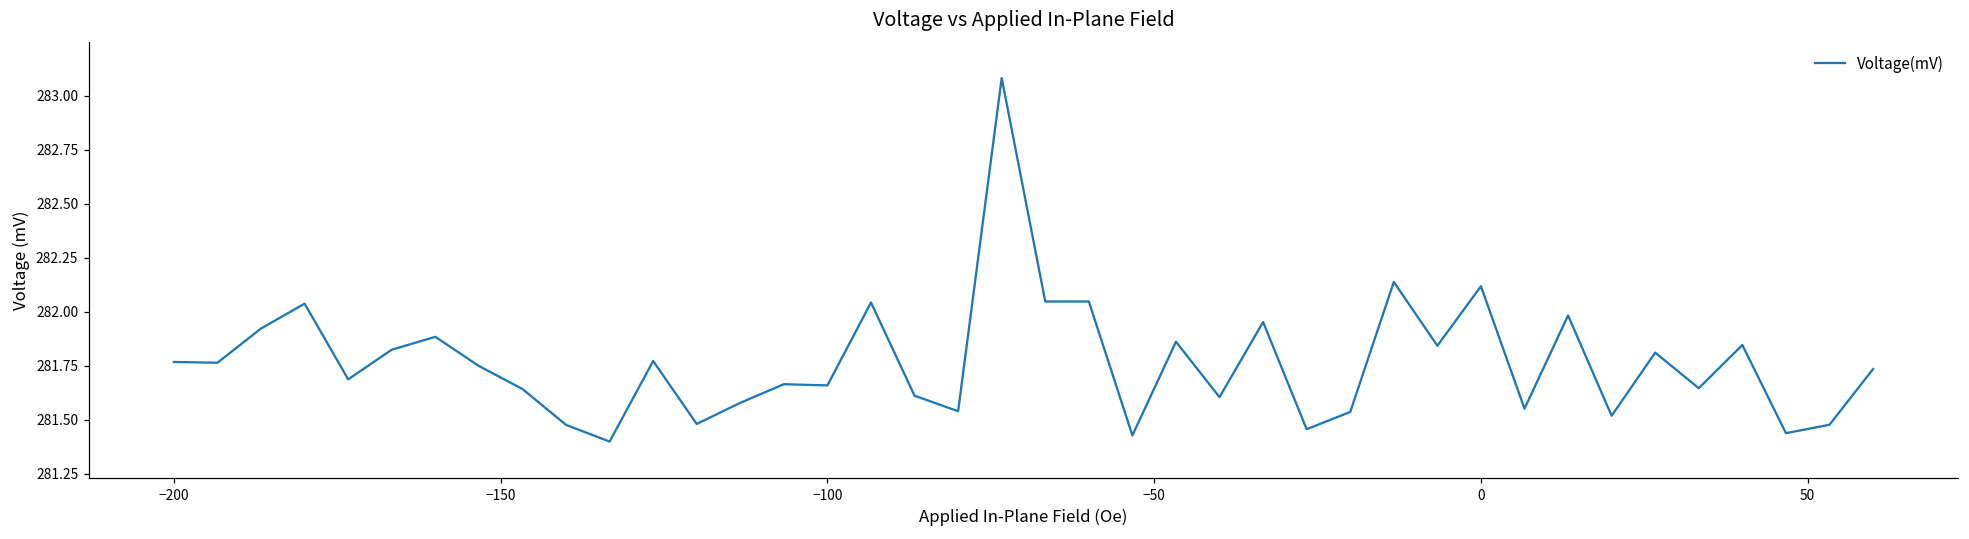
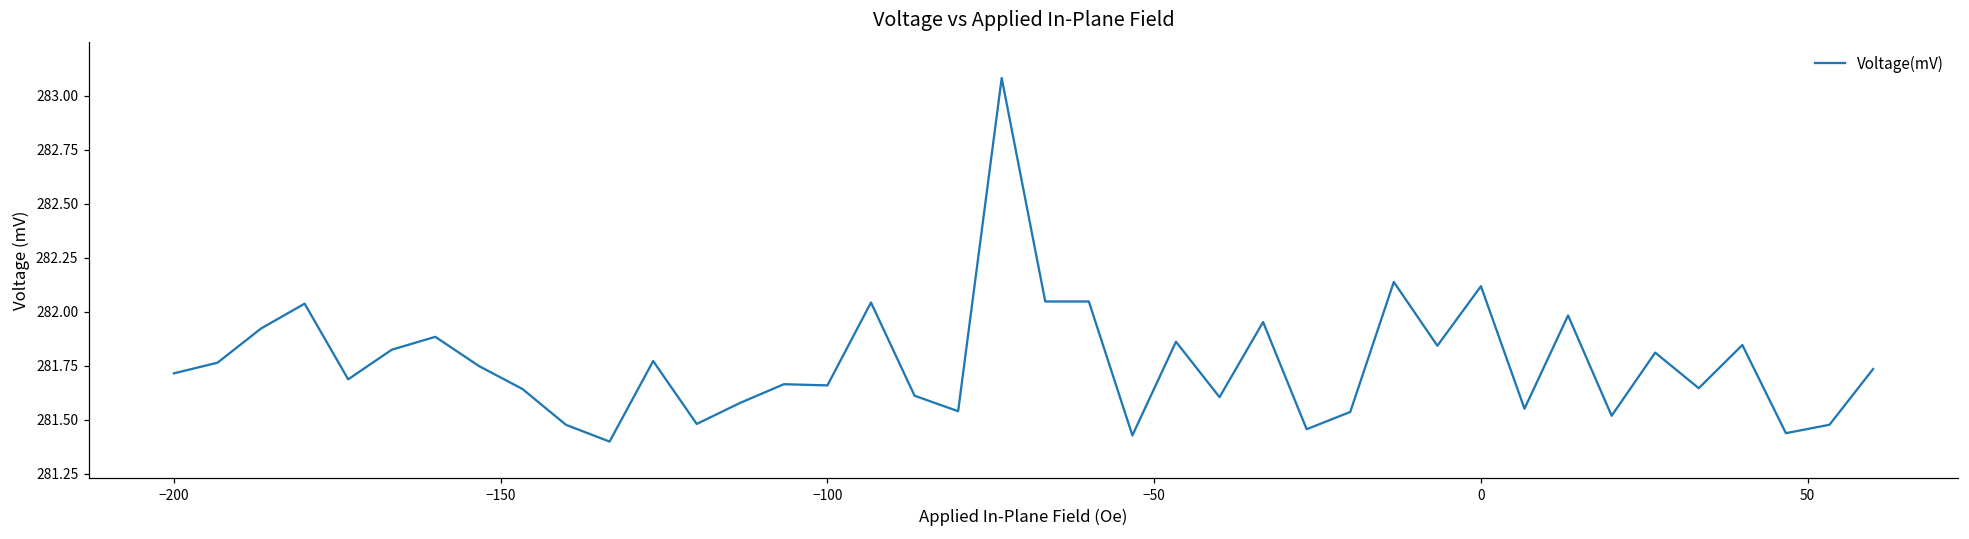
  {
-   "−200": 281.77,
+   "−200": 281.71,
    "−100": 281.66,
    "0": 282.12
  }
